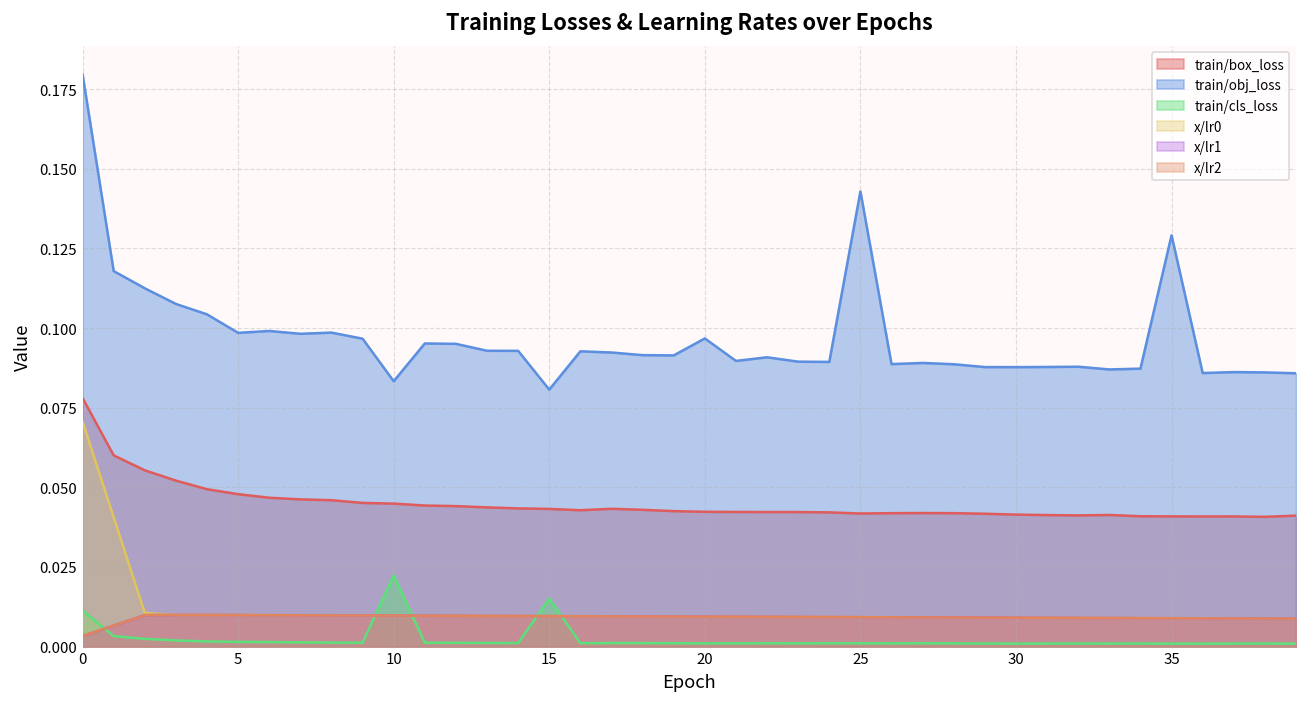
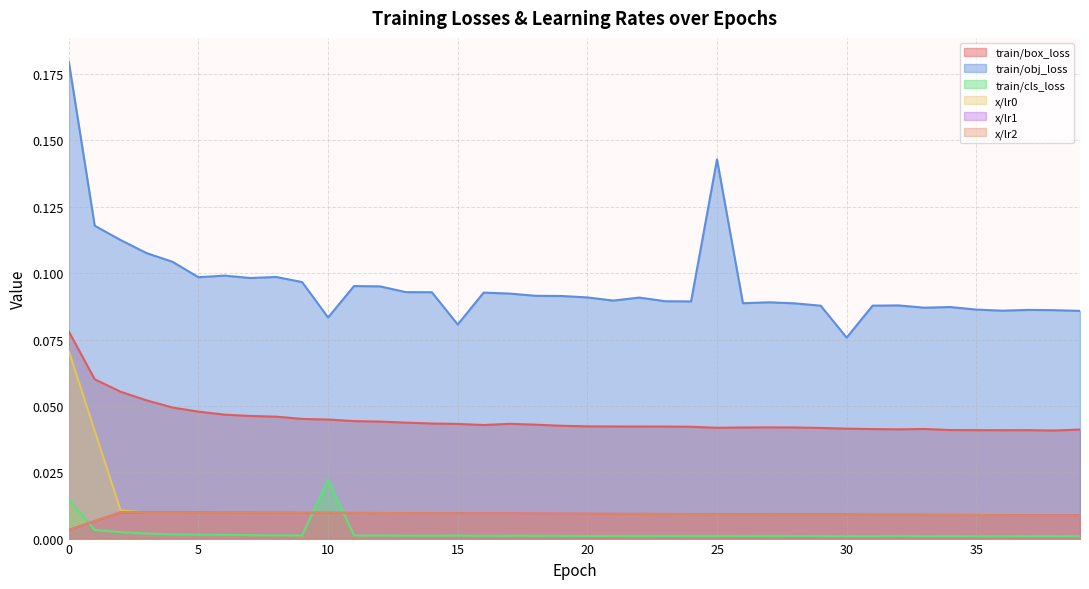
  {
    "train/obj_loss": {
      "0": 0.180,
      "5": 0.098,
      "10": 0.083,
      "15": 0.081,
-     "20": 0.097,
+     "20": 0.091,
      "25": 0.143,
-     "30": 0.088,
-     "35": 0.129
+     "30": 0.076,
+     "35": 0.086
    },
    "train/cls_loss": {
-     "0": 0.011,
+     "0": 0.015,
      "5": 0.001,
      "10": 0.022,
-     "15": 0.015,
+     "15": 0.001,
      "20": 0.001,
      "25": 0.001,
      "30": 0.001,
      "35": 0.001
    }
  }
